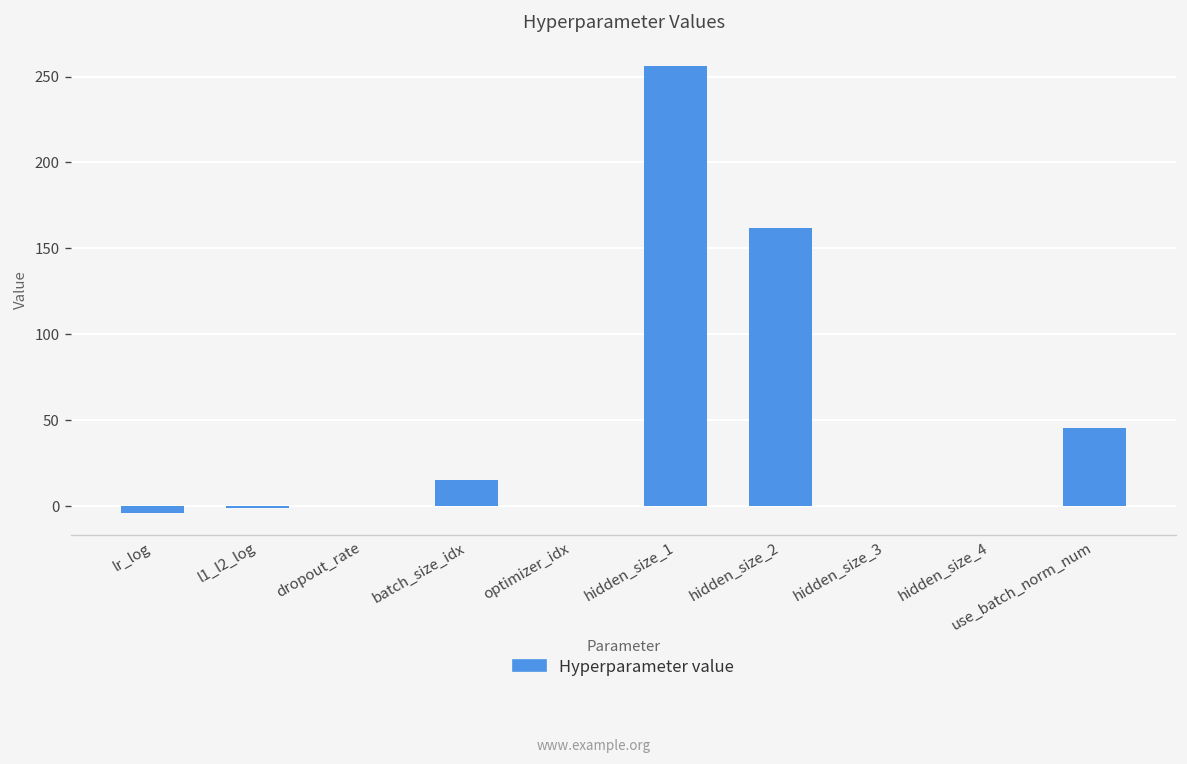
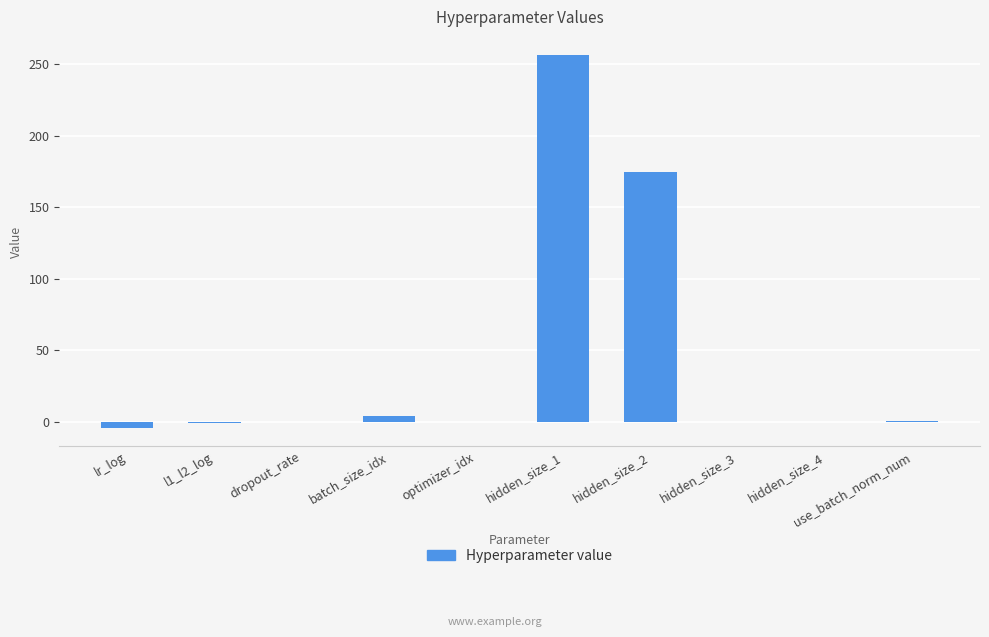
  {
    "lr_log": -4,
    "dropout_rate": 0,
-   "batch_size_idx": 15,
+   "batch_size_idx": 4,
    "optimizer_idx": 0,
    "hidden_size_1": 256,
-   "hidden_size_2": 162,
+   "hidden_size_2": 174,
    "hidden_size_3": 0,
    "hidden_size_4": 0,
-   "use_batch_norm_num": 45
+   "use_batch_norm_num": 1
  }
